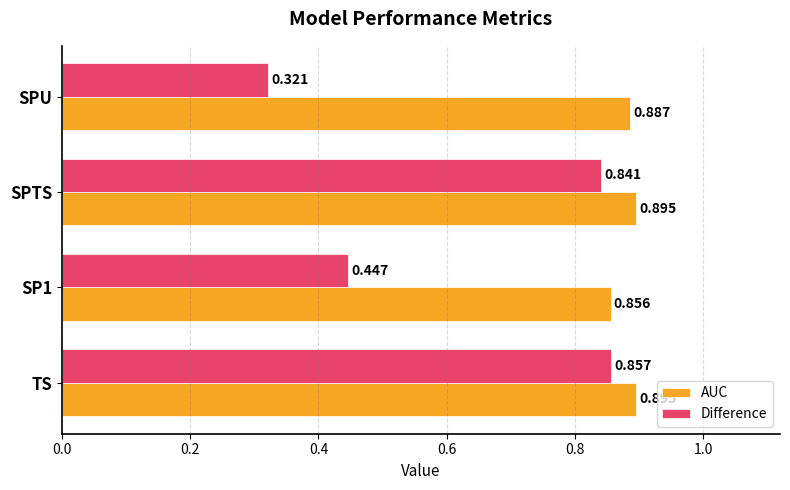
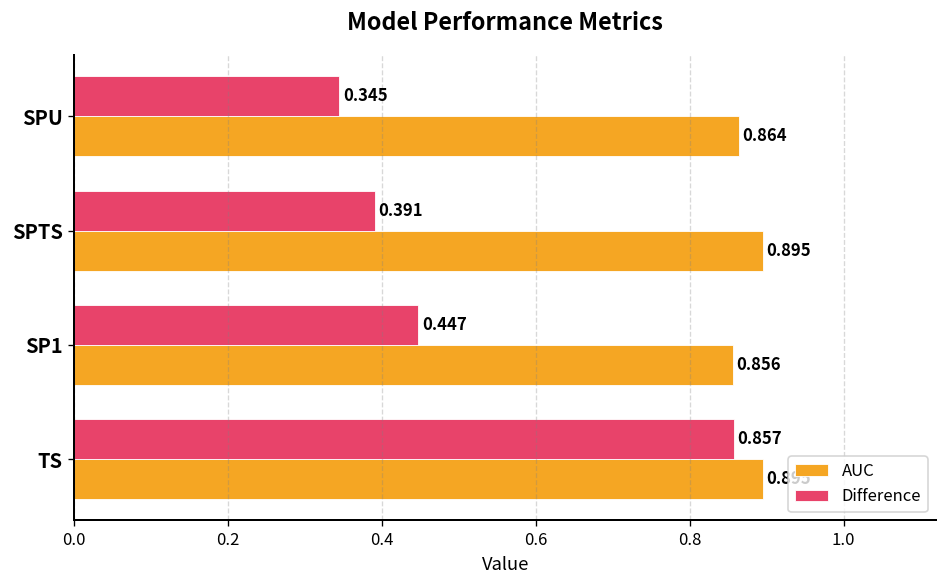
  {
    "AUC": {
-     "SPU": 0.887,
+     "SPU": 0.864,
      "SPTS": 0.895,
      "SP1": 0.856
    },
    "Difference": {
-     "SPU": 0.321,
-     "SPTS": 0.841,
+     "SPU": 0.345,
+     "SPTS": 0.391,
      "SP1": 0.447,
      "TS": 0.857
    }
  }
